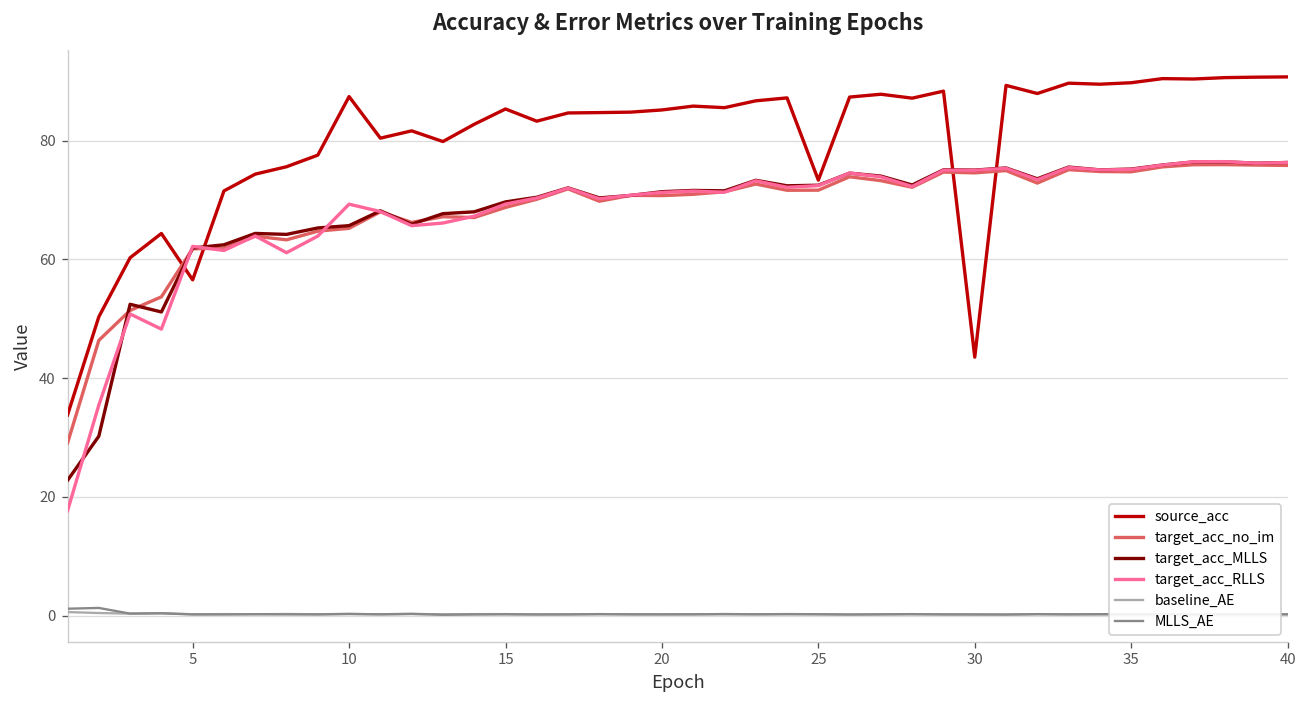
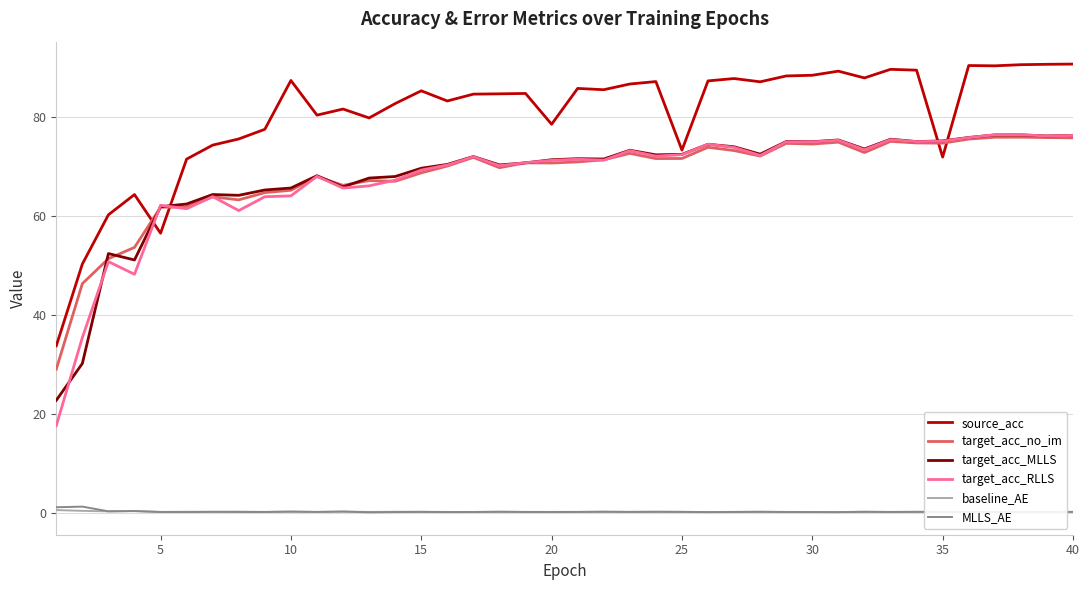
  {
    "source_acc": {
      "5": 57,
      "10": 87,
      "15": 85,
-     "20": 85,
+     "20": 79,
      "25": 73,
-     "30": 44,
-     "35": 90,
+     "30": 89,
+     "35": 72,
      "40": 91
    },
    "target_acc_no_im": {
      "15": 69,
      "20": 71,
      "25": 72
    },
    "target_acc_RLLS": {
-     "10": 69
+     "10": 64
    }
  }
